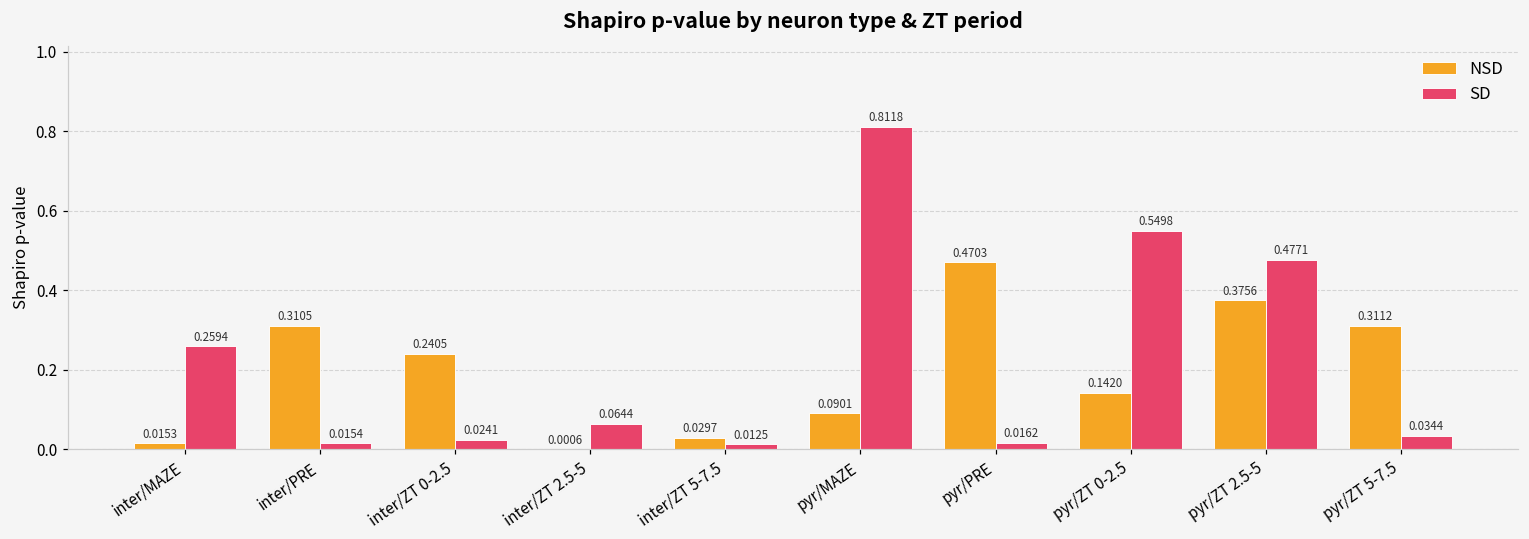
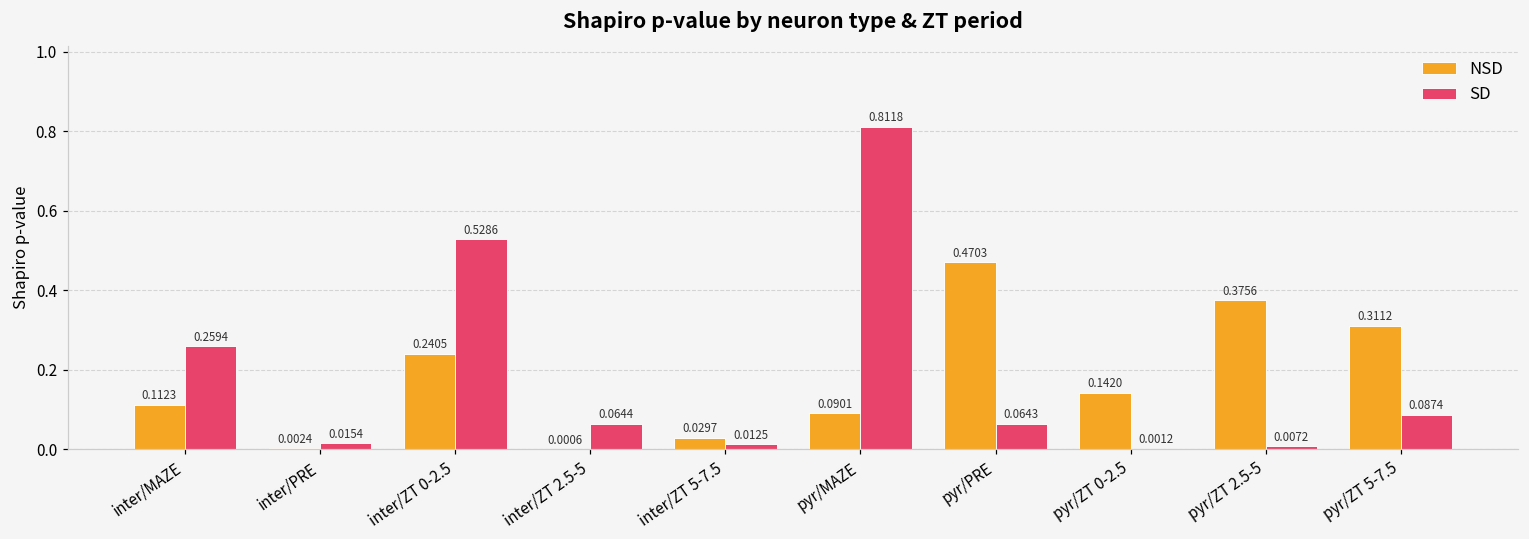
  {
    "NSD": {
-     "inter/MAZE": 0.0153,
-     "inter/PRE": 0.3105,
+     "inter/MAZE": 0.1123,
+     "inter/PRE": 0.0024,
      "inter/ZT 0-2.5": 0.2405,
      "inter/ZT 2.5-5": 0.0006,
      "inter/ZT 5-7.5": 0.0297,
      "pyr/MAZE": 0.0901,
      "pyr/PRE": 0.4703,
      "pyr/ZT 0-2.5": 0.1420,
      "pyr/ZT 2.5-5": 0.3756,
      "pyr/ZT 5-7.5": 0.3112
    },
    "SD": {
      "inter/MAZE": 0.2594,
      "inter/PRE": 0.0154,
-     "inter/ZT 0-2.5": 0.0241,
+     "inter/ZT 0-2.5": 0.5286,
      "inter/ZT 2.5-5": 0.0644,
      "inter/ZT 5-7.5": 0.0125,
      "pyr/MAZE": 0.8118,
-     "pyr/PRE": 0.0162,
-     "pyr/ZT 0-2.5": 0.5498,
-     "pyr/ZT 2.5-5": 0.4771,
-     "pyr/ZT 5-7.5": 0.0344
+     "pyr/PRE": 0.0643,
+     "pyr/ZT 0-2.5": 0.0012,
+     "pyr/ZT 2.5-5": 0.0072,
+     "pyr/ZT 5-7.5": 0.0874
    }
  }
